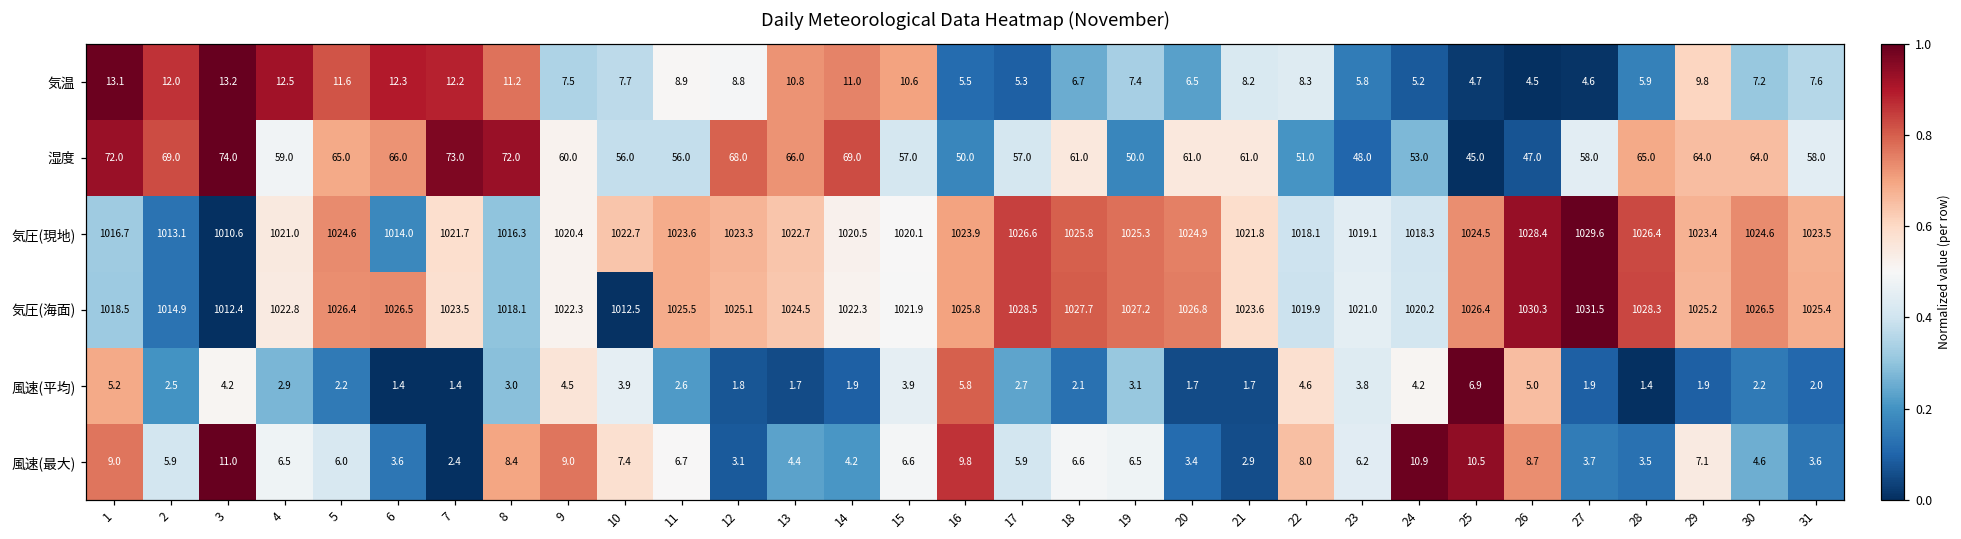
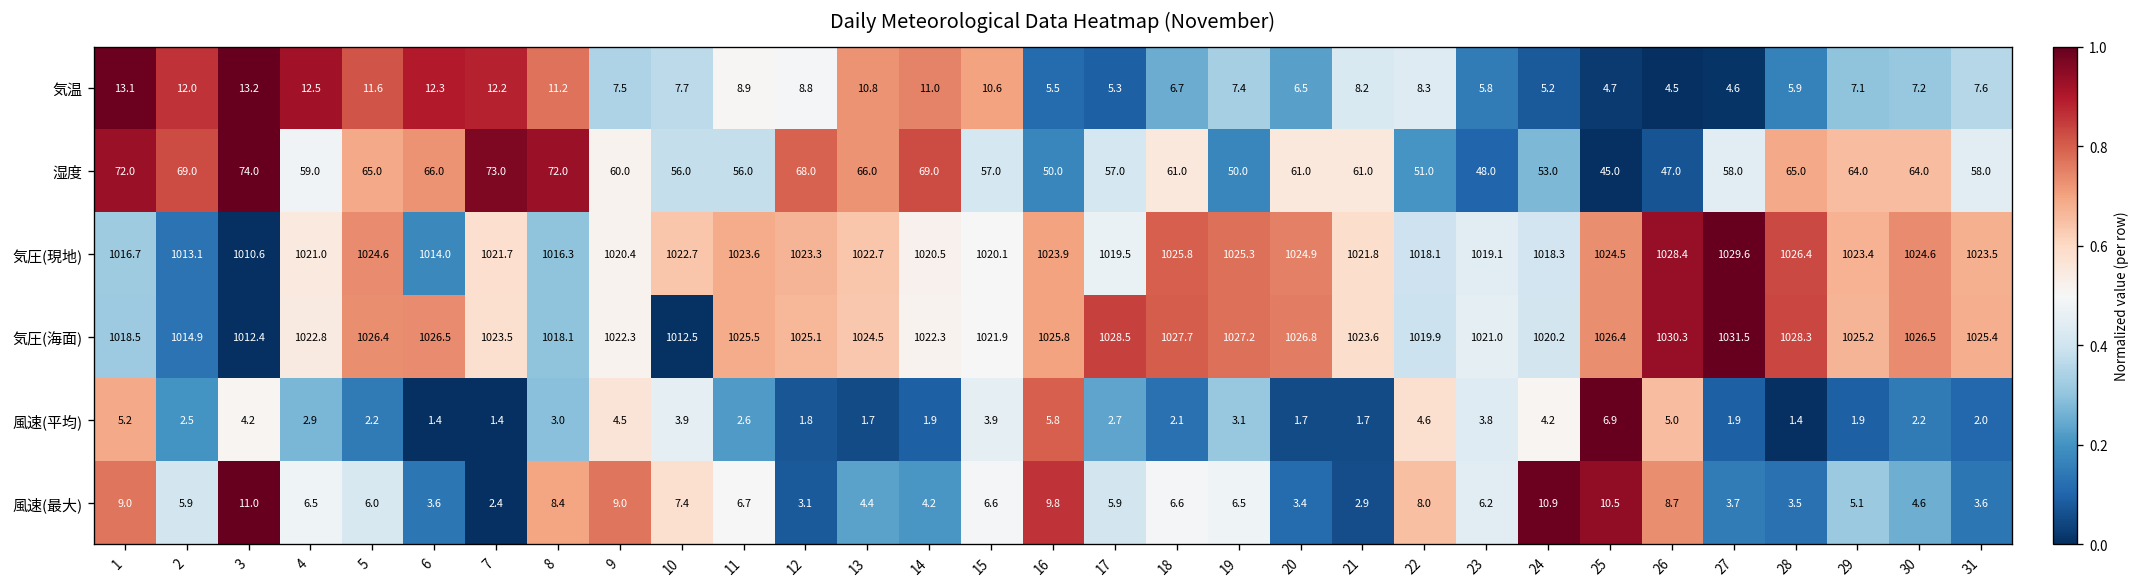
  {
    "気温": {
      "1": 13.1,
      "2": 12.0,
      "3": 13.2,
      "4": 12.5,
      "5": 11.6,
      "6": 12.3,
      "7": 12.2,
      "8": 11.2,
      "9": 7.5,
      "10": 7.7,
      "11": 8.9,
      "12": 8.8,
      "13": 10.8,
      "14": 11.0,
      "15": 10.6,
      "16": 5.5,
      "17": 5.3,
      "18": 6.7,
      "19": 7.4,
      "20": 6.5,
      "21": 8.2,
      "22": 8.3,
      "23": 5.8,
      "24": 5.2,
      "25": 4.7,
      "26": 4.5,
      "27": 4.6,
      "28": 5.9,
-     "29": 9.8,
+     "29": 7.1,
      "30": 7.2,
      "31": 7.6
    },
    "湿度": {
      "1": 72.0,
      "2": 69.0,
      "3": 74.0,
      "4": 59.0,
      "5": 65.0,
      "6": 66.0,
      "7": 73.0,
      "8": 72.0,
      "9": 60.0,
      "10": 56.0,
      "11": 56.0,
      "12": 68.0,
      "13": 66.0,
      "14": 69.0,
      "15": 57.0,
      "16": 50.0,
      "17": 57.0,
      "18": 61.0,
      "19": 50.0,
      "20": 61.0,
      "21": 61.0,
      "22": 51.0,
      "23": 48.0,
      "24": 53.0,
      "25": 45.0,
      "26": 47.0,
      "27": 58.0,
      "28": 65.0,
      "29": 64.0,
      "30": 64.0,
      "31": 58.0
    },
    "気圧(現地)": {
      "1": 1016.7,
      "2": 1013.1,
      "3": 1010.6,
      "4": 1021.0,
      "5": 1024.6,
      "6": 1014.0,
      "7": 1021.7,
      "8": 1016.3,
      "9": 1020.4,
      "10": 1022.7,
      "11": 1023.6,
      "12": 1023.3,
      "13": 1022.7,
      "14": 1020.5,
      "15": 1020.1,
      "16": 1023.9,
-     "17": 1026.6,
+     "17": 1019.5,
      "18": 1025.8,
      "19": 1025.3,
      "20": 1024.9,
      "21": 1021.8,
      "22": 1018.1,
      "23": 1019.1,
      "24": 1018.3,
      "25": 1024.5,
      "26": 1028.4,
      "27": 1029.6,
      "28": 1026.4,
      "29": 1023.4,
      "30": 1024.6,
      "31": 1023.5
    },
    "気圧(海面)": {
      "1": 1018.5,
      "2": 1014.9,
      "3": 1012.4,
      "4": 1022.8,
      "5": 1026.4,
      "6": 1026.5,
      "7": 1023.5,
      "8": 1018.1,
      "9": 1022.3,
      "10": 1012.5,
      "11": 1025.5,
      "12": 1025.1,
      "13": 1024.5,
      "14": 1022.3,
      "15": 1021.9,
      "16": 1025.8,
      "17": 1028.5,
      "18": 1027.7,
      "19": 1027.2,
      "20": 1026.8,
      "21": 1023.6,
      "22": 1019.9,
      "23": 1021.0,
      "24": 1020.2,
      "25": 1026.4,
      "26": 1030.3,
      "27": 1031.5,
      "28": 1028.3,
      "29": 1025.2,
      "30": 1026.5,
      "31": 1025.4
    },
    "風速(平均)": {
      "1": 5.2,
      "2": 2.5,
      "3": 4.2,
      "4": 2.9,
      "5": 2.2,
      "6": 1.4,
      "7": 1.4,
      "8": 3.0,
      "9": 4.5,
      "10": 3.9,
      "11": 2.6,
      "12": 1.8,
      "13": 1.7,
      "14": 1.9,
      "15": 3.9,
      "16": 5.8,
      "17": 2.7,
      "18": 2.1,
      "19": 3.1,
      "20": 1.7,
      "21": 1.7,
      "22": 4.6,
      "23": 3.8,
      "24": 4.2,
      "25": 6.9,
      "26": 5.0,
      "27": 1.9,
      "28": 1.4,
      "29": 1.9,
      "30": 2.2,
      "31": 2.0
    },
    "風速(最大)": {
      "1": 9.0,
      "2": 5.9,
      "3": 11.0,
      "4": 6.5,
      "5": 6.0,
      "6": 3.6,
      "7": 2.4,
      "8": 8.4,
      "9": 9.0,
      "10": 7.4,
      "11": 6.7,
      "12": 3.1,
      "13": 4.4,
      "14": 4.2,
      "15": 6.6,
      "16": 9.8,
      "17": 5.9,
      "18": 6.6,
      "19": 6.5,
      "20": 3.4,
      "21": 2.9,
      "22": 8.0,
      "23": 6.2,
      "24": 10.9,
      "25": 10.5,
      "26": 8.7,
      "27": 3.7,
      "28": 3.5,
-     "29": 7.1,
+     "29": 5.1,
      "30": 4.6,
      "31": 3.6
    }
  }
